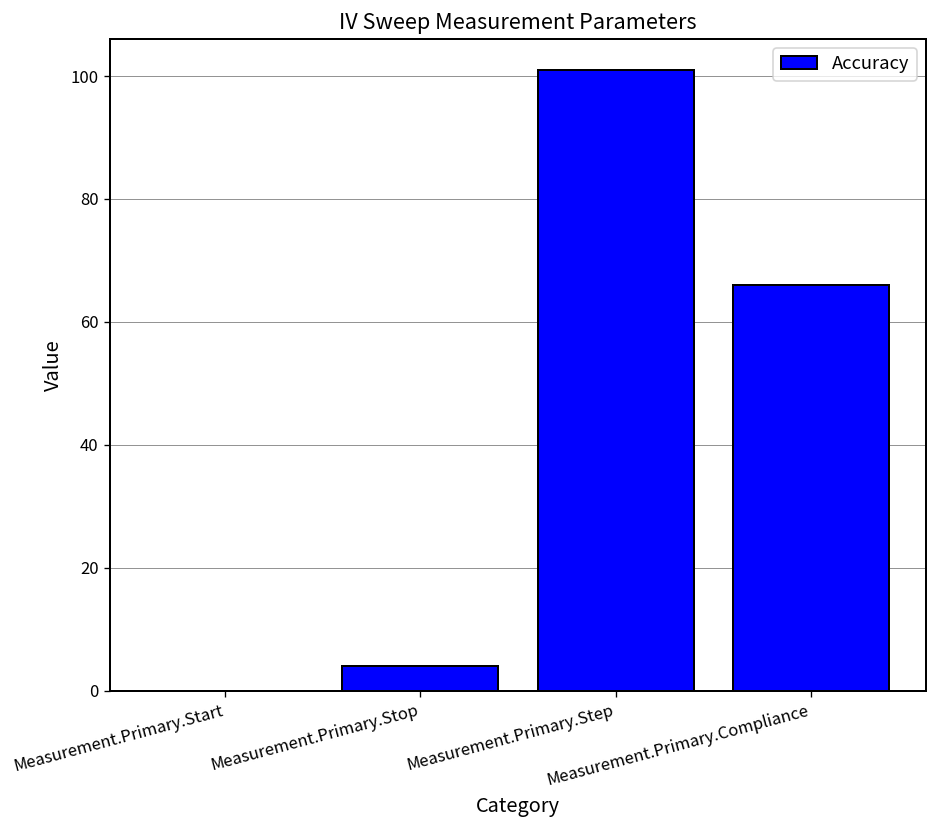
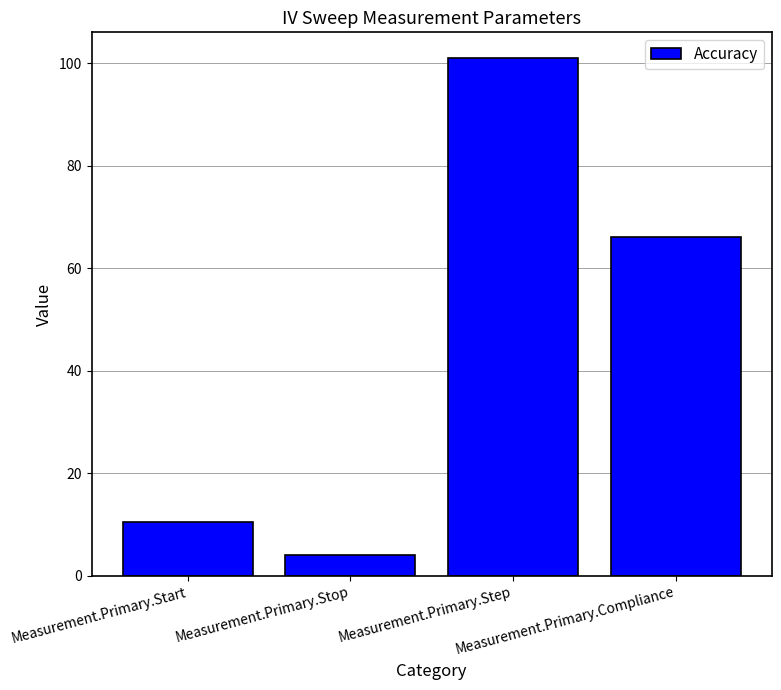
  {
-   "Measurement.Primary.Start": 0,
+   "Measurement.Primary.Start": 10,
    "Measurement.Primary.Stop": 4,
    "Measurement.Primary.Step": 101,
    "Measurement.Primary.Compliance": 66
  }
